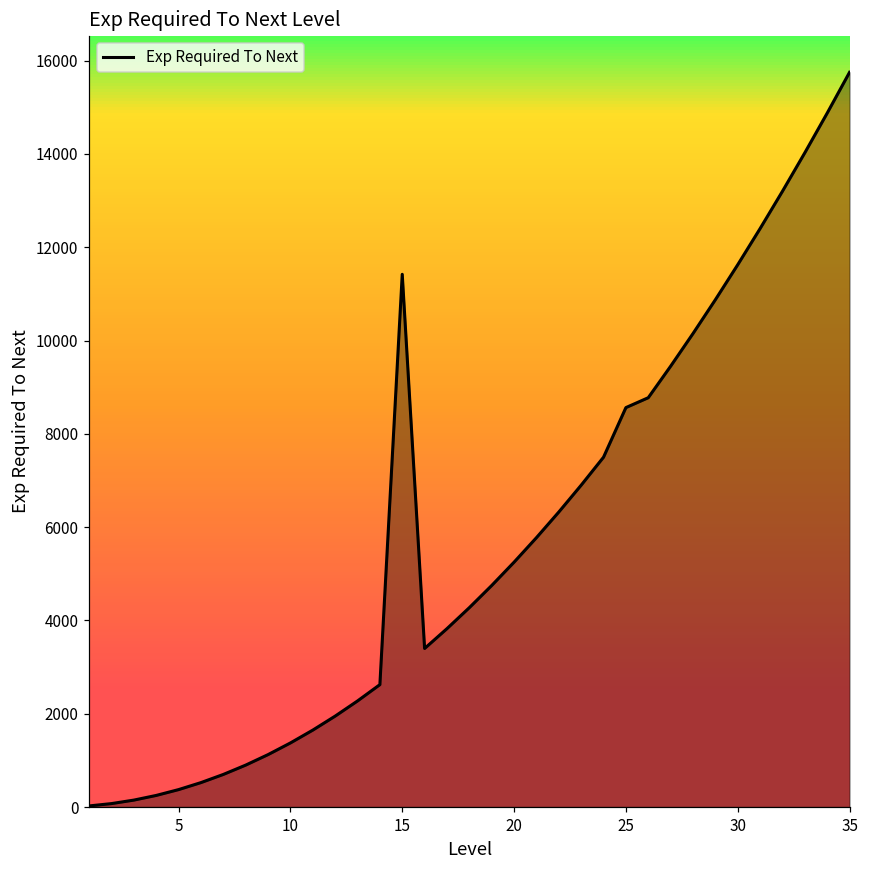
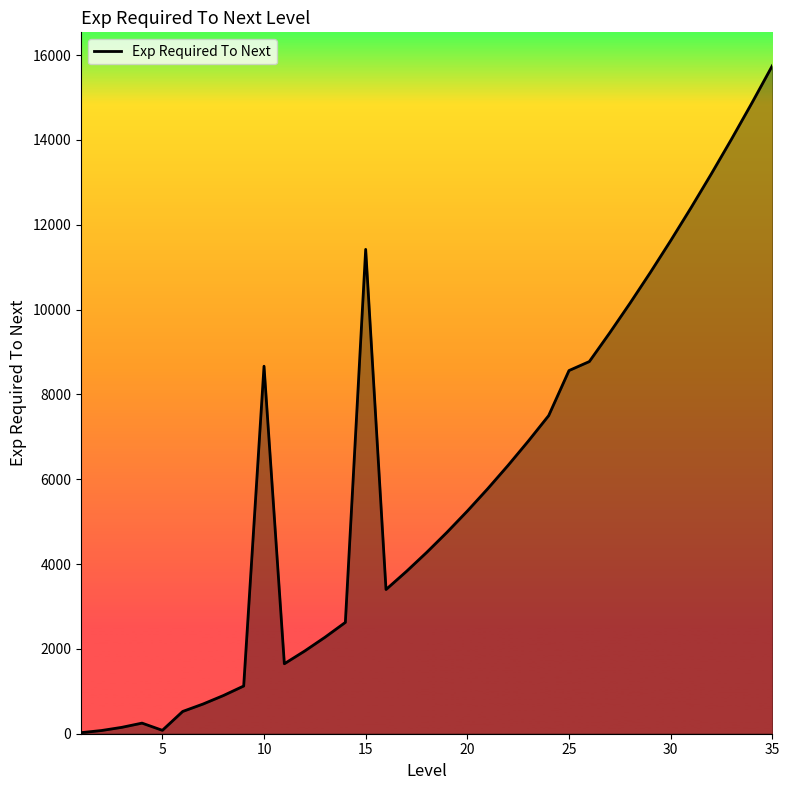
  {
-   "5": 400,
-   "10": 1400,
+   "5": 100,
+   "10": 8700,
    "15": 11400,
    "20": 5300,
    "25": 8600,
    "30": 11600,
    "35": 15800
  }
